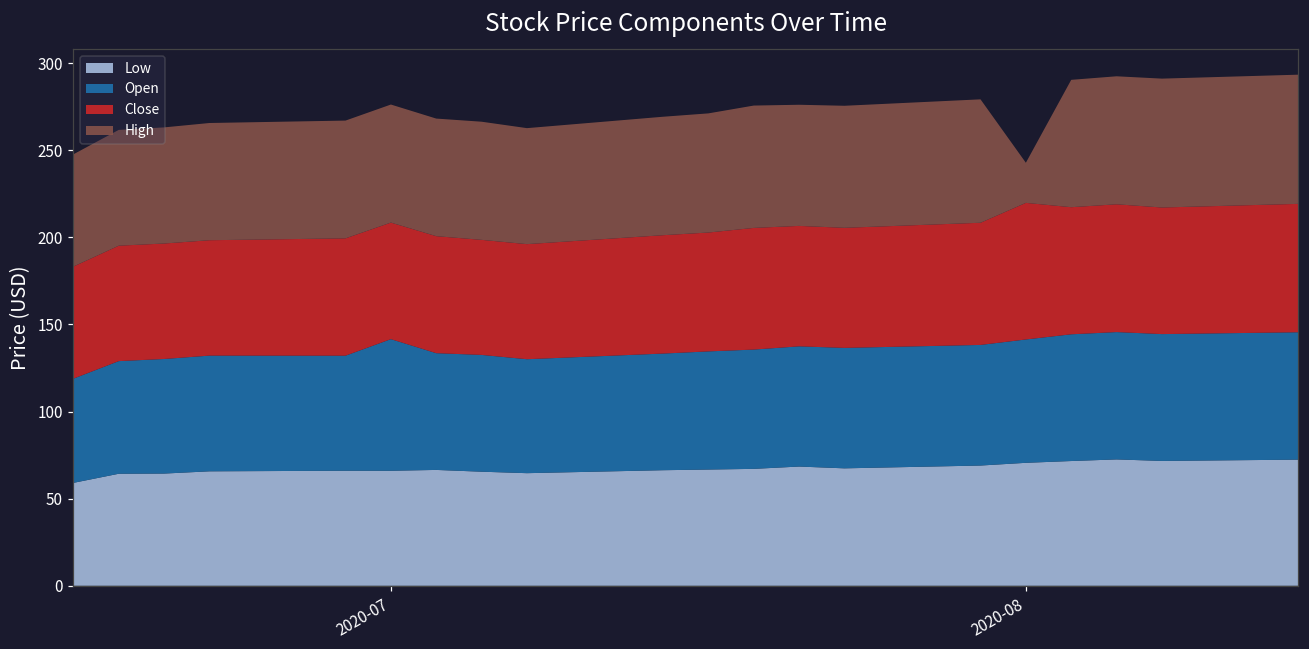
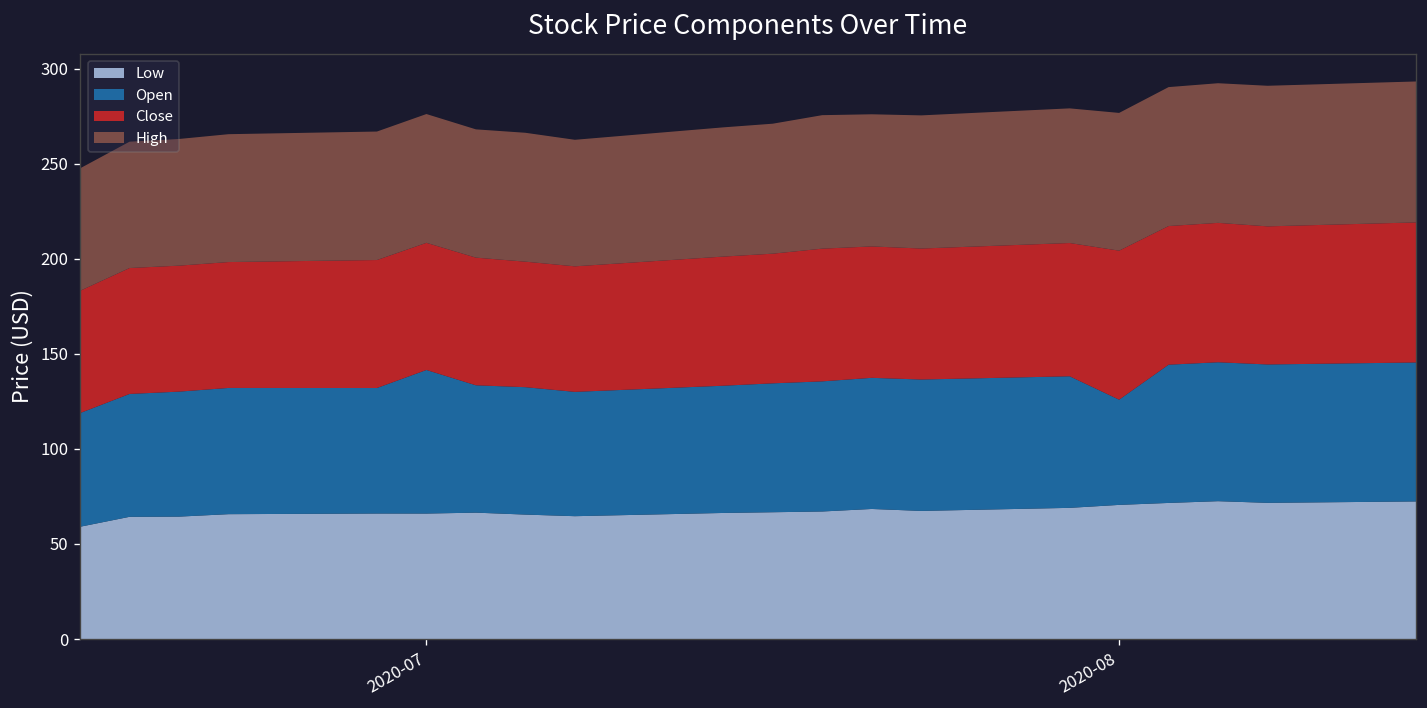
  {
    "Low": {
      "2020-07": 66,
      "2020-08": 71
    },
    "Open": {
      "2020-07": 76,
-     "2020-08": 71
+     "2020-08": 55
    },
    "Close": {
      "2020-07": 67,
      "2020-08": 78
    },
    "High": {
      "2020-07": 68,
-     "2020-08": 23
+     "2020-08": 72
    }
  }
